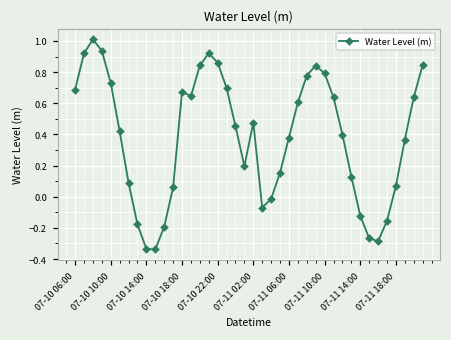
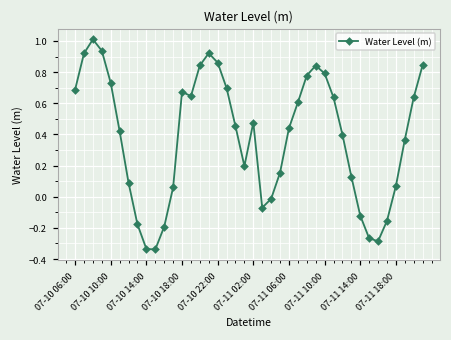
  {
    "07-10 06:00": 0.69,
    "07-10 10:00": 0.73,
    "07-10 14:00": -0.34,
    "07-10 18:00": 0.67,
    "07-10 22:00": 0.86,
    "07-11 02:00": 0.48,
-   "07-11 06:00": 0.38,
+   "07-11 06:00": 0.44,
    "07-11 10:00": 0.79,
    "07-11 14:00": -0.12,
    "07-11 18:00": 0.07
  }
